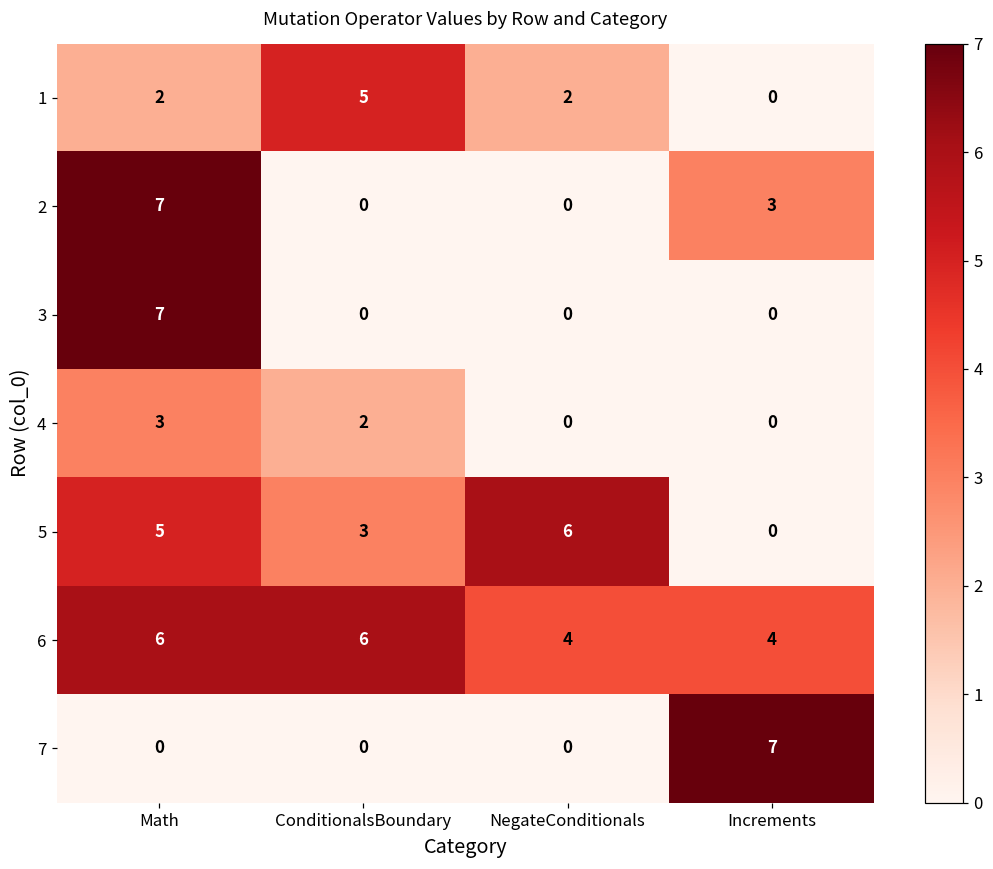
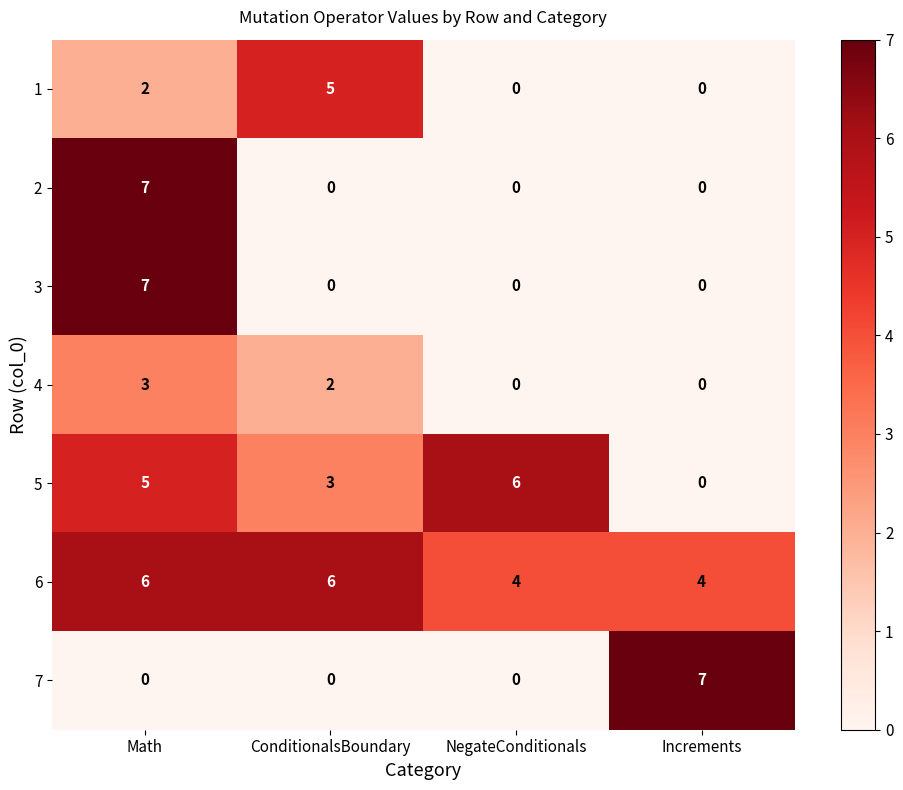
  {
    "1": {
      "Math": 2,
      "ConditionalsBoundary": 5,
-     "NegateConditionals": 2,
+     "NegateConditionals": 0,
      "Increments": 0
    },
    "2": {
      "Math": 7,
      "ConditionalsBoundary": 0,
      "NegateConditionals": 0,
-     "Increments": 3
+     "Increments": 0
    },
    "3": {
      "Math": 7,
      "ConditionalsBoundary": 0,
      "NegateConditionals": 0,
      "Increments": 0
    },
    "4": {
      "Math": 3,
      "ConditionalsBoundary": 2,
      "NegateConditionals": 0,
      "Increments": 0
    },
    "5": {
      "Math": 5,
      "ConditionalsBoundary": 3,
      "NegateConditionals": 6,
      "Increments": 0
    },
    "6": {
      "Math": 6,
      "ConditionalsBoundary": 6,
      "NegateConditionals": 4,
      "Increments": 4
    },
    "7": {
      "Math": 0,
      "ConditionalsBoundary": 0,
      "NegateConditionals": 0,
      "Increments": 7
    }
  }
